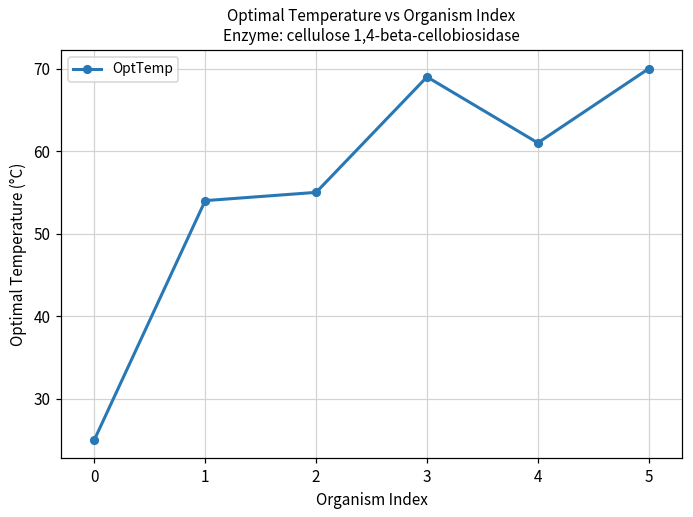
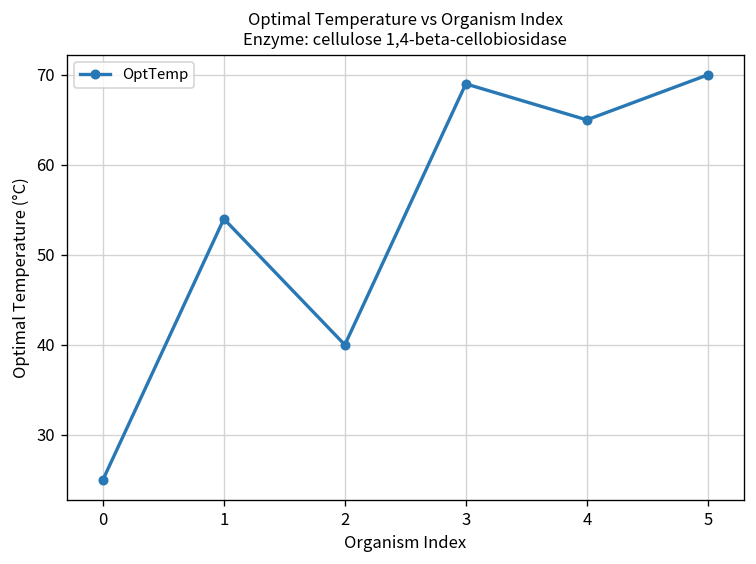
  {
    "0": 25,
    "1": 54,
-   "2": 55,
+   "2": 40,
    "3": 69,
-   "4": 61,
+   "4": 65,
    "5": 70
  }
